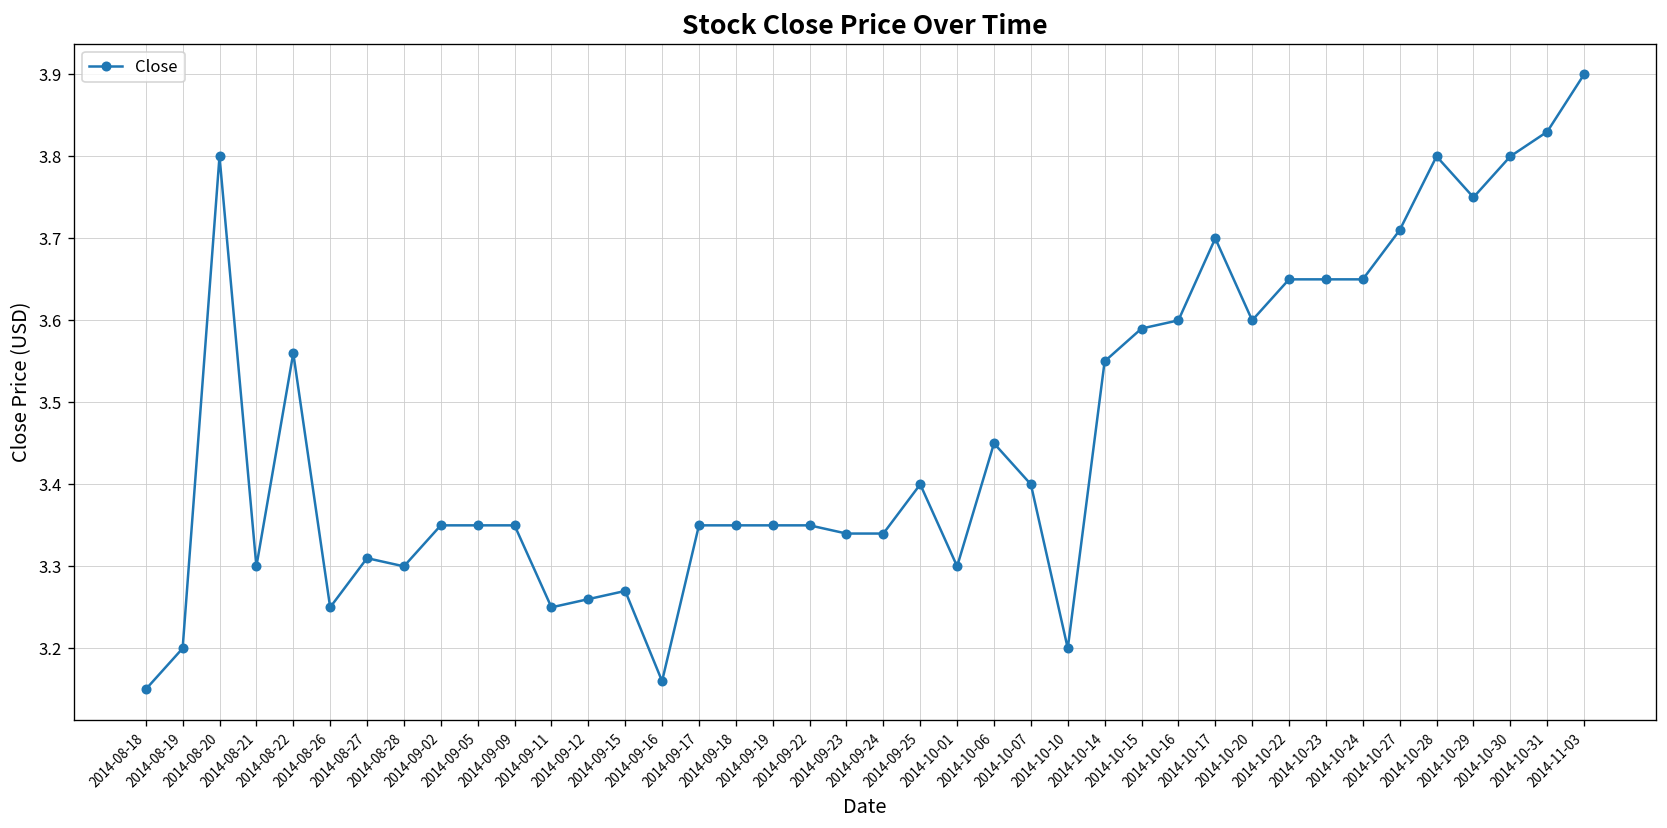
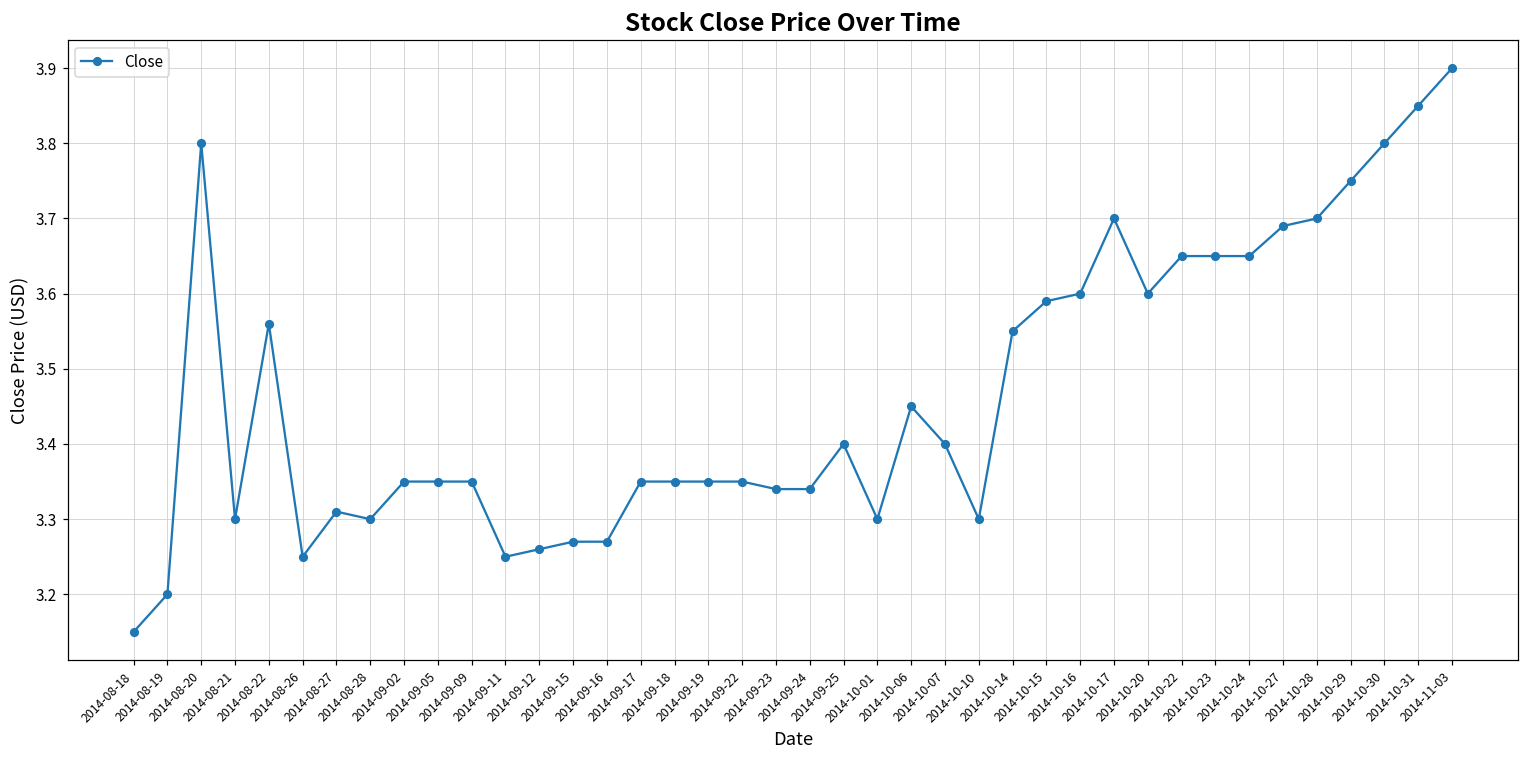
  {
    "2014-08-18": 3.15,
    "2014-08-19": 3.20,
    "2014-08-20": 3.80,
    "2014-08-21": 3.30,
    "2014-08-22": 3.56,
    "2014-08-26": 3.25,
    "2014-08-27": 3.31,
    "2014-08-28": 3.30,
    "2014-09-02": 3.35,
    "2014-09-05": 3.35,
    "2014-09-09": 3.35,
    "2014-09-11": 3.25,
    "2014-09-12": 3.26,
    "2014-09-15": 3.27,
-   "2014-09-16": 3.16,
+   "2014-09-16": 3.27,
    "2014-09-17": 3.35,
    "2014-09-18": 3.35,
    "2014-09-19": 3.35,
    "2014-09-22": 3.35,
    "2014-09-23": 3.34,
    "2014-09-24": 3.34,
    "2014-09-25": 3.40,
    "2014-10-01": 3.30,
    "2014-10-06": 3.45,
    "2014-10-07": 3.40,
-   "2014-10-10": 3.2,
+   "2014-10-10": 3.3,
    "2014-10-14": 3.55,
    "2014-10-15": 3.59,
    "2014-10-16": 3.60,
    "2014-10-17": 3.70,
    "2014-10-20": 3.60,
    "2014-10-22": 3.65,
    "2014-10-23": 3.65,
    "2014-10-24": 3.65,
-   "2014-10-27": 3.71,
-   "2014-10-28": 3.8,
+   "2014-10-27": 3.69,
+   "2014-10-28": 3.7,
    "2014-10-29": 3.75,
    "2014-10-30": 3.80,
-   "2014-10-31": 3.83,
+   "2014-10-31": 3.85,
    "2014-11-03": 3.90
  }
